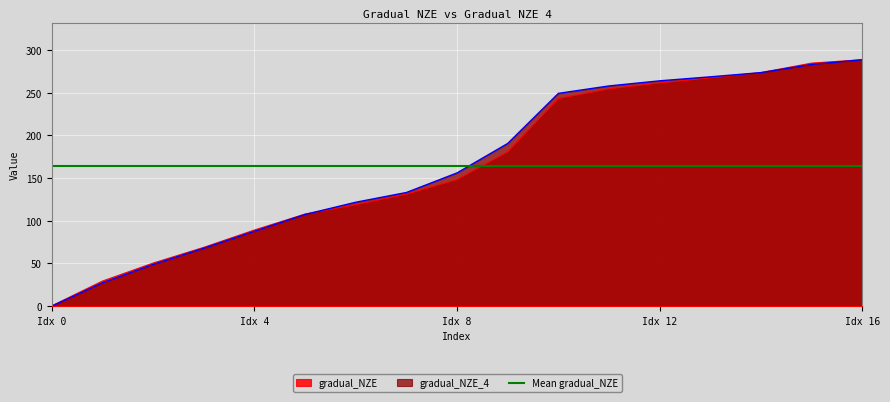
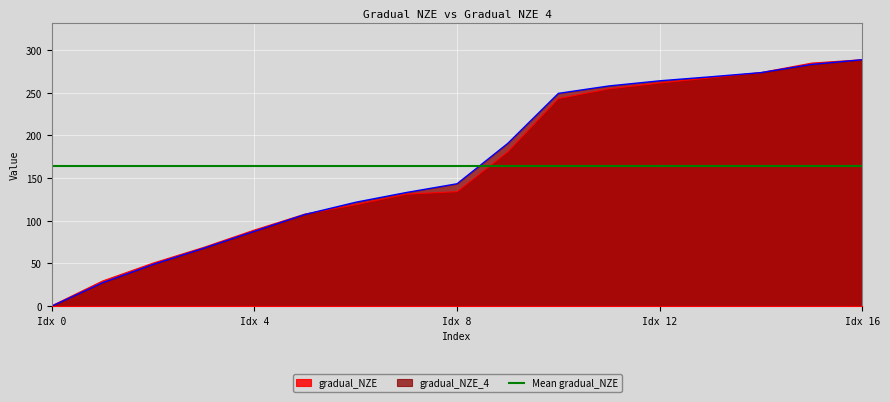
  {
    "gradual_NZE": {
-     "Idx 8": 150
+     "Idx 8": 130
    },
    "gradual_NZE_4": {
-     "Idx 8": 160
+     "Idx 8": 140
    }
  }
